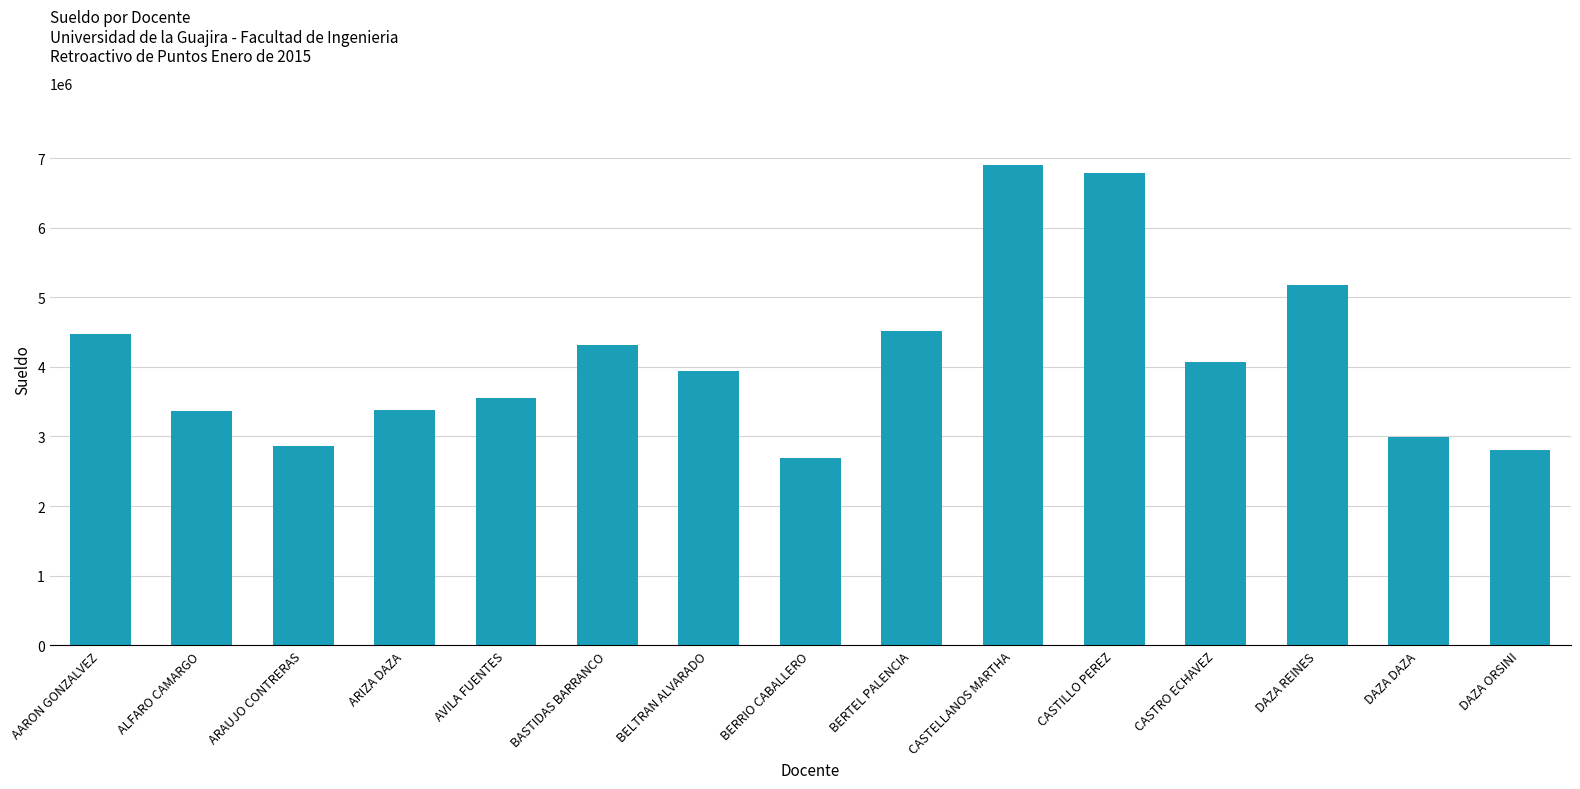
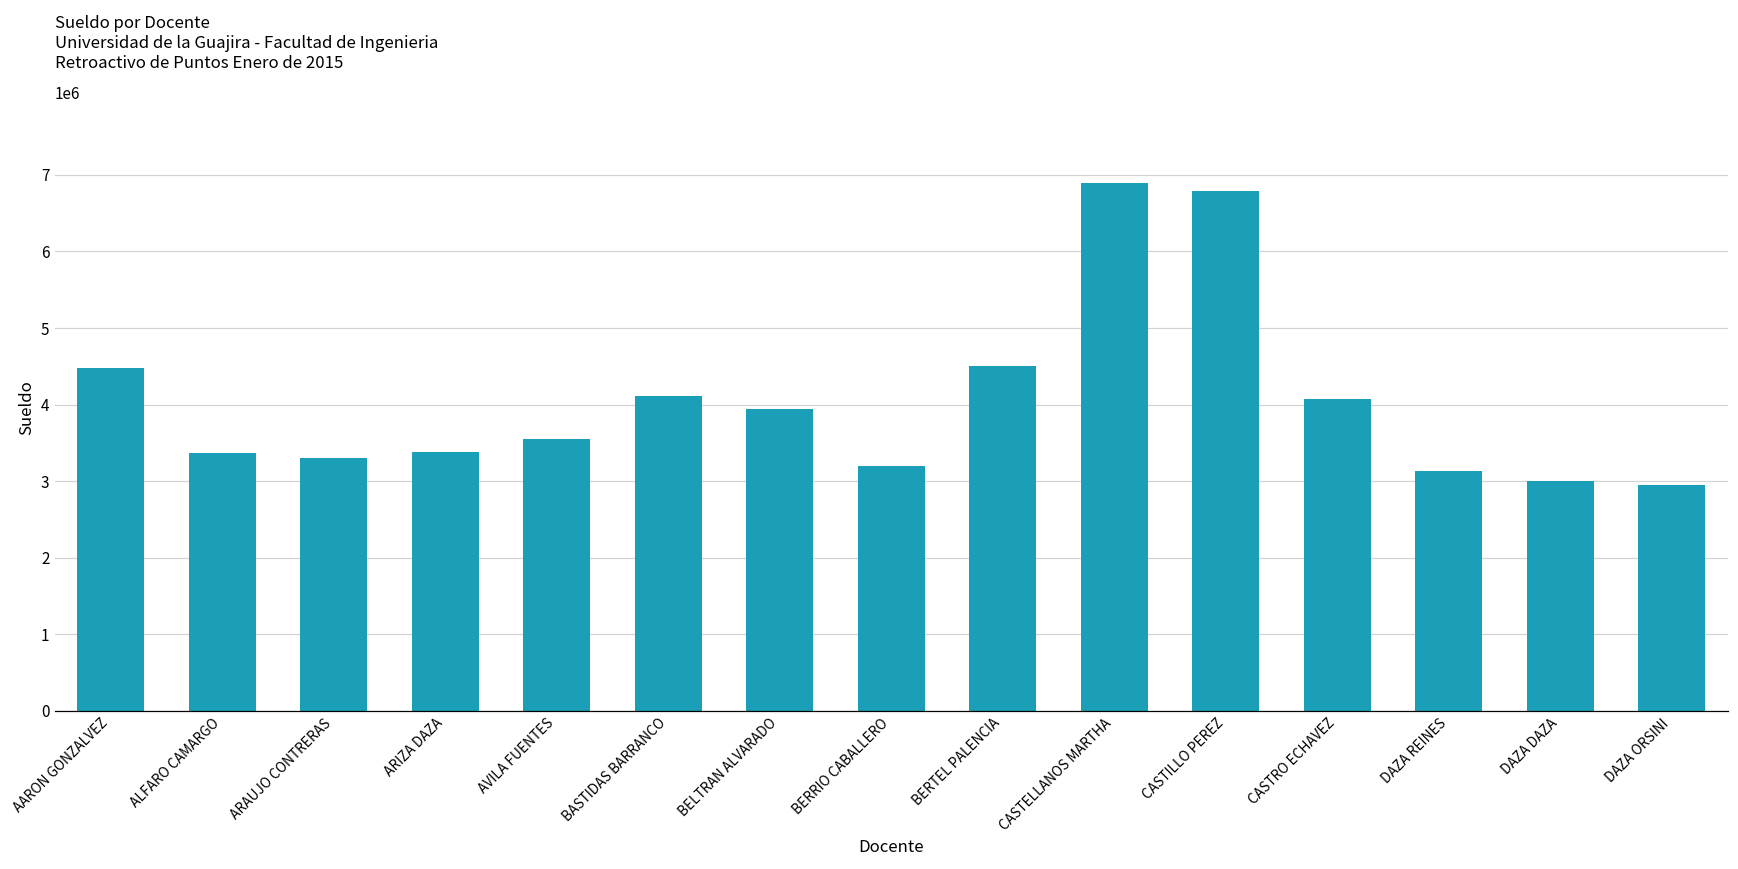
  {
    "AARON GONZALVEZ": 4500000,
    "ALFARO CAMARGO": 3400000,
-   "ARAUJO CONTRERAS": 2900000,
+   "ARAUJO CONTRERAS": 3300000,
    "ARIZA DAZA": 3400000,
    "AVILA FUENTES": 3600000,
-   "BASTIDAS BARRANCO": 4300000,
+   "BASTIDAS BARRANCO": 4100000,
    "BELTRAN ALVARADO": 3900000,
-   "BERRIO CABALLERO": 2700000,
+   "BERRIO CABALLERO": 3200000,
    "BERTEL PALENCIA": 4500000,
    "CASTELLANOS MARTHA": 6900000,
    "CASTILLO PEREZ": 6800000,
    "CASTRO ECHAVEZ": 4100000,
-   "DAZA REINES": 5200000,
+   "DAZA REINES": 3100000,
    "DAZA DAZA": 3000000,
-   "DAZA ORSINI": 2800000
+   "DAZA ORSINI": 3000000
  }
